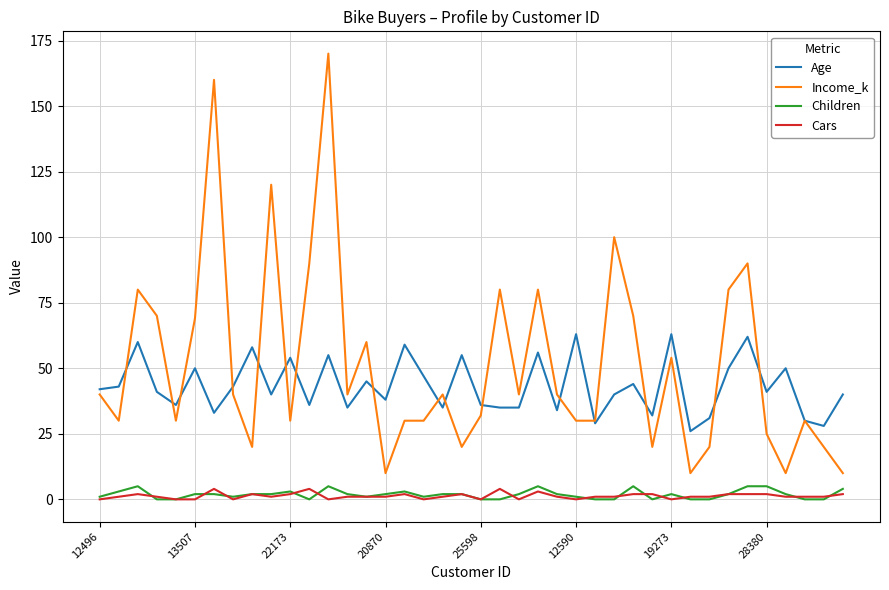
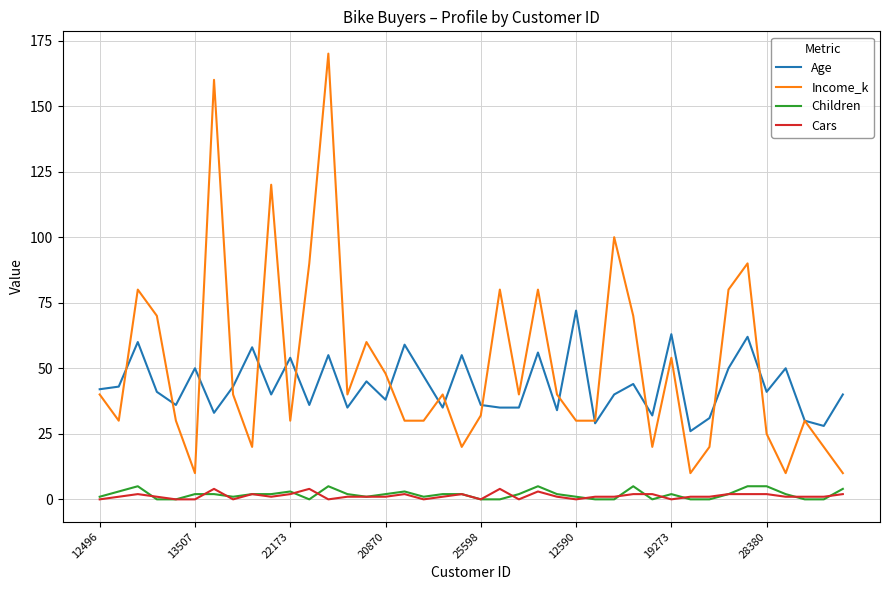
  {
    "Age": {
      "12496": 42,
      "13507": 50,
      "22173": 54,
      "20870": 38,
      "25598": 36,
-     "12590": 63,
+     "12590": 72,
      "19273": 63,
      "28380": 41
    },
    "Income_k": {
      "12496": 40,
-     "13507": 69,
+     "13507": 10,
      "22173": 30,
-     "20870": 10,
+     "20870": 48,
      "25598": 32,
      "12590": 30,
      "19273": 54,
      "28380": 25
    },
    "Children": {
      "12496": 1,
      "13507": 2,
      "22173": 3,
      "20870": 2,
      "12590": 1,
      "19273": 2,
      "28380": 5
    },
    "Cars": {
      "12496": 0,
      "13507": 0,
      "22173": 2,
      "20870": 1,
      "12590": 0,
      "19273": 0,
      "28380": 2
    }
  }
